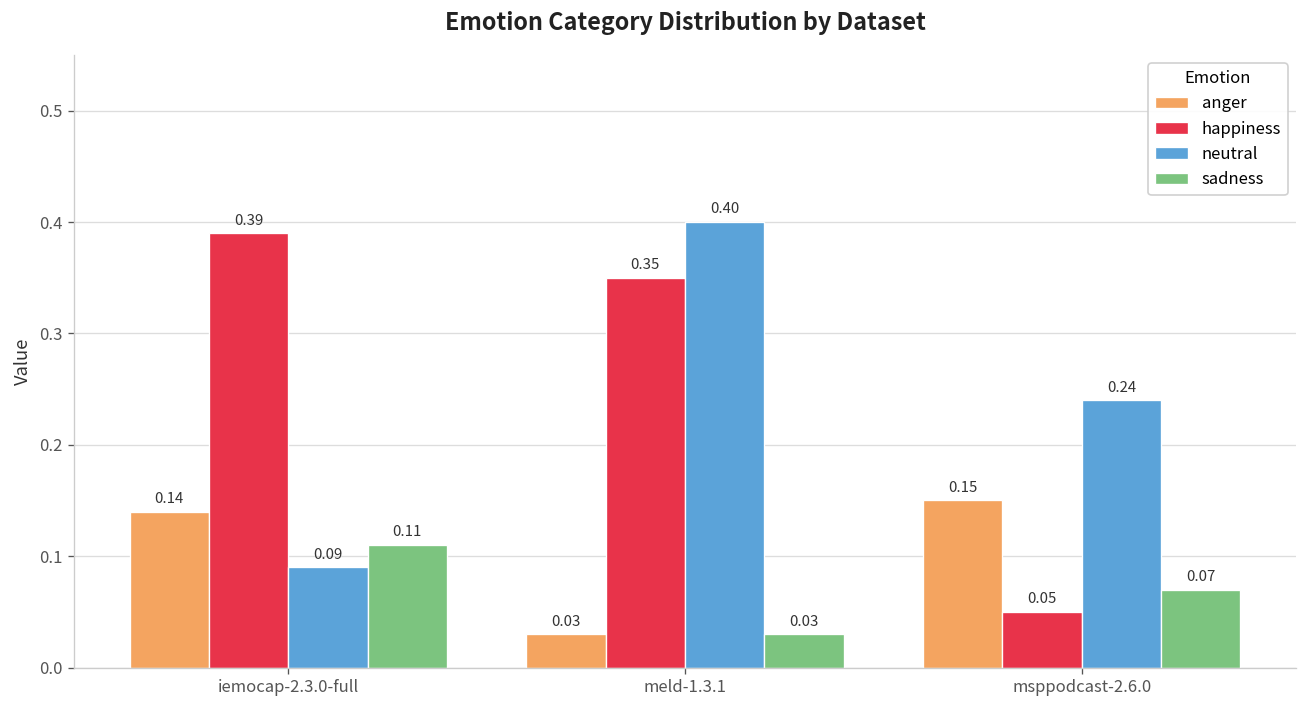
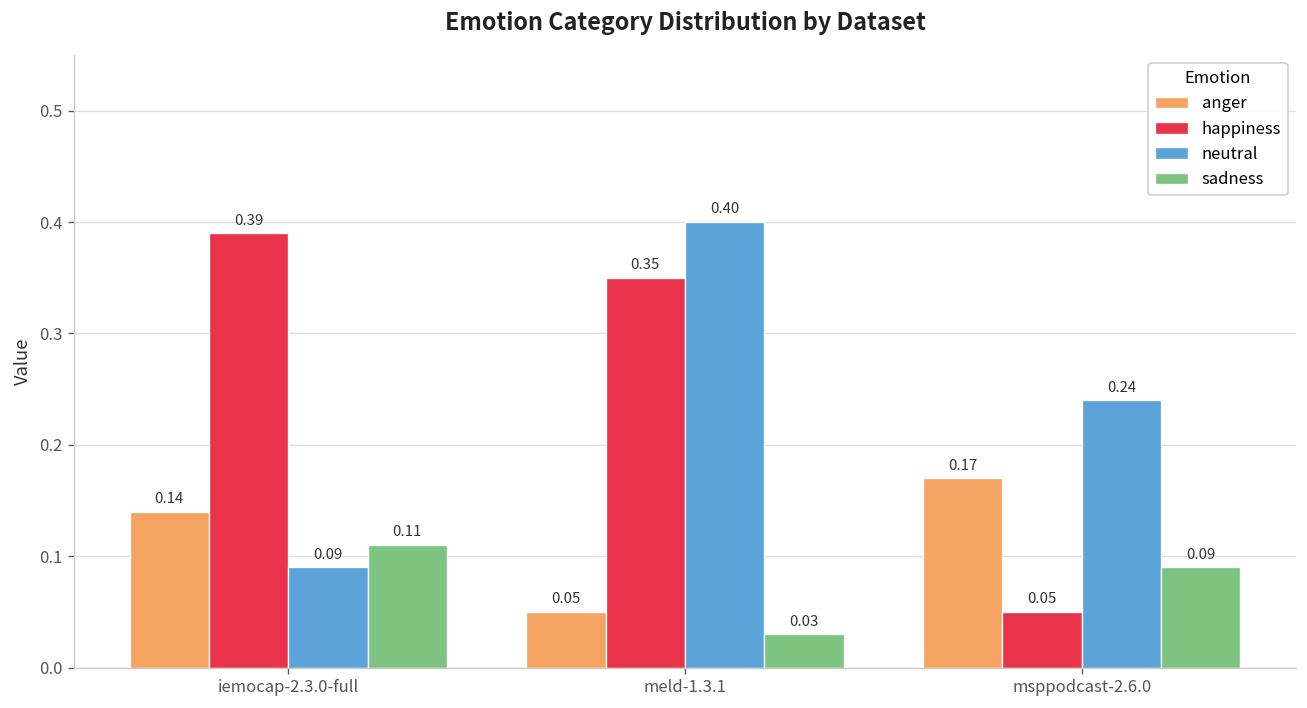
  {
    "anger": {
      "iemocap-2.3.0-full": 0.14,
-     "meld-1.3.1": 0.03,
-     "msppodcast-2.6.0": 0.15
+     "meld-1.3.1": 0.05,
+     "msppodcast-2.6.0": 0.17
    },
    "happiness": {
      "iemocap-2.3.0-full": 0.39,
      "meld-1.3.1": 0.35,
      "msppodcast-2.6.0": 0.05
    },
    "neutral": {
      "iemocap-2.3.0-full": 0.09,
      "meld-1.3.1": 0.40,
      "msppodcast-2.6.0": 0.24
    },
    "sadness": {
      "iemocap-2.3.0-full": 0.11,
      "meld-1.3.1": 0.03,
-     "msppodcast-2.6.0": 0.07
+     "msppodcast-2.6.0": 0.09
    }
  }
